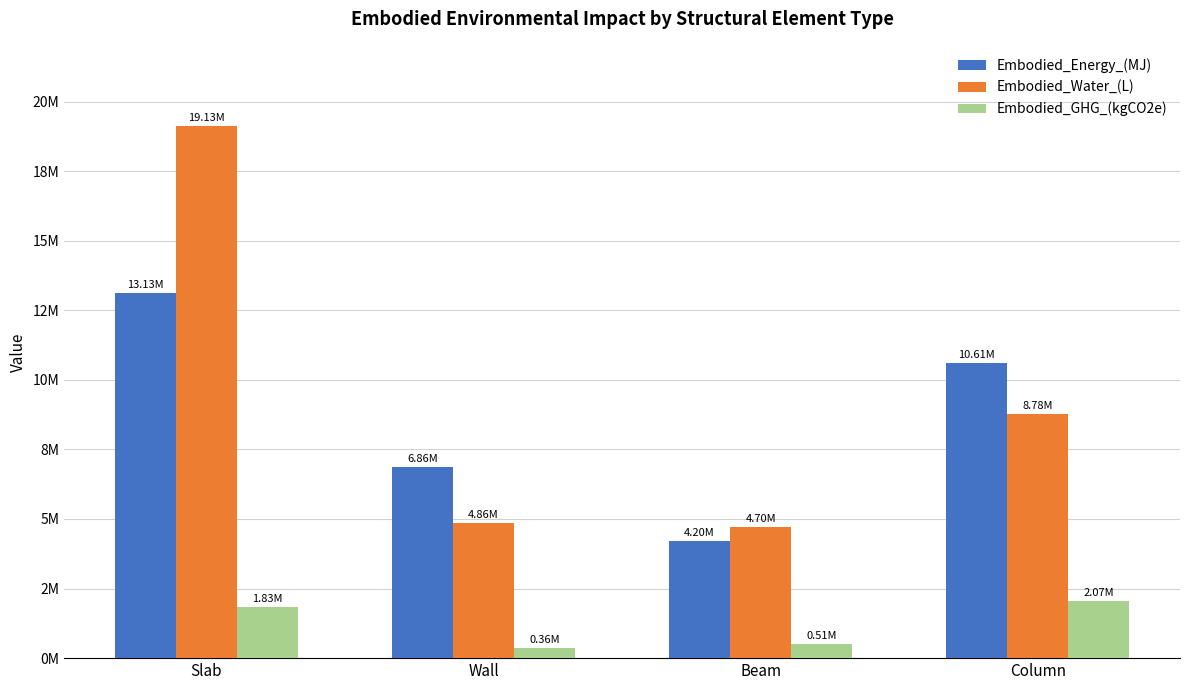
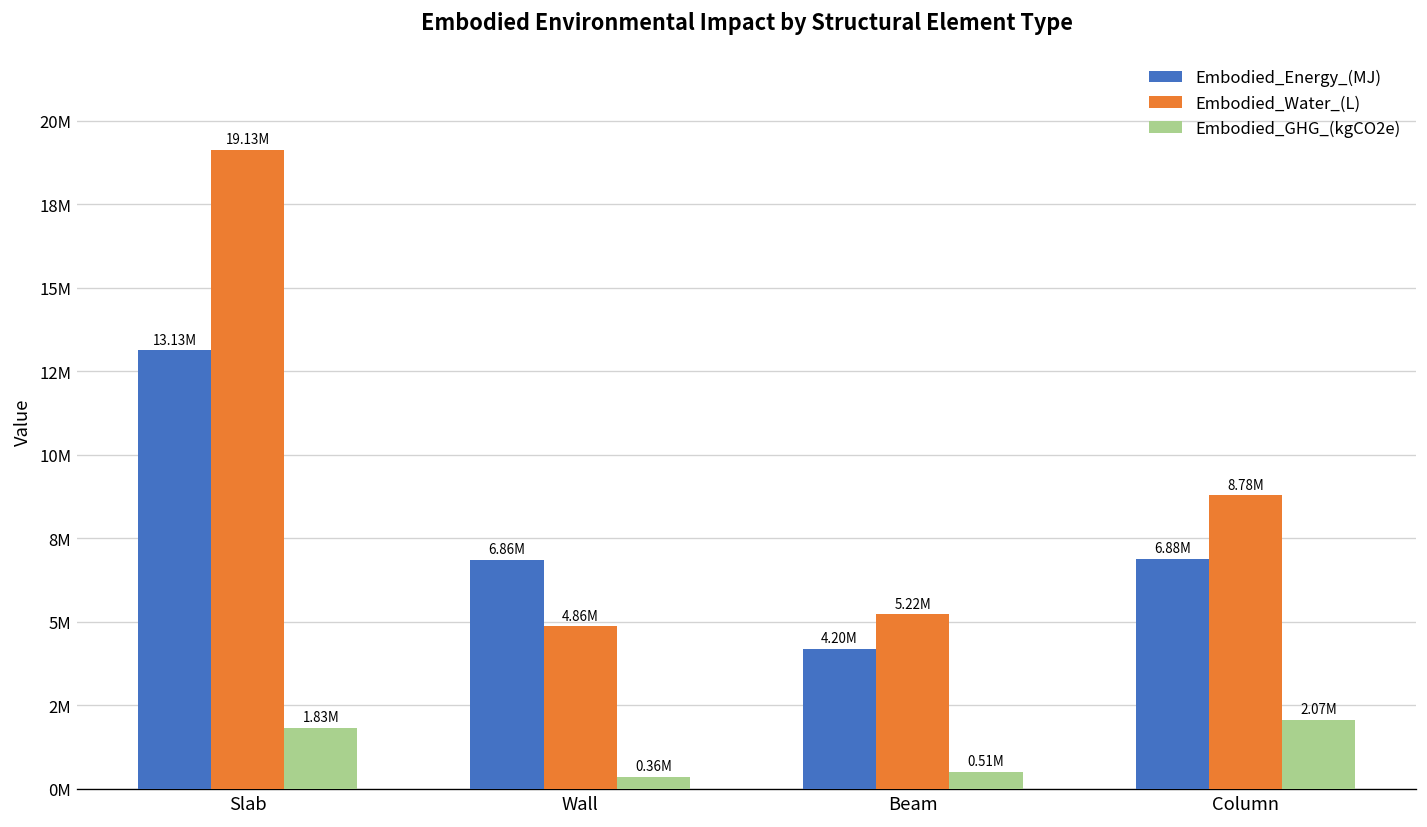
  {
    "Embodied_Energy_(MJ)": {
      "Slab": "13.13M",
      "Wall": "6.86M",
      "Beam": "4.20M",
-     "Column": "10.61M"
+     "Column": "6.88M"
    },
    "Embodied_Water_(L)": {
      "Slab": "19.13M",
      "Wall": "4.86M",
-     "Beam": "4.70M",
+     "Beam": "5.22M",
      "Column": "8.78M"
    },
    "Embodied_GHG_(kgCO2e)": {
      "Slab": "1.83M",
      "Wall": "0.36M",
      "Beam": "0.51M",
      "Column": "2.07M"
    }
  }
